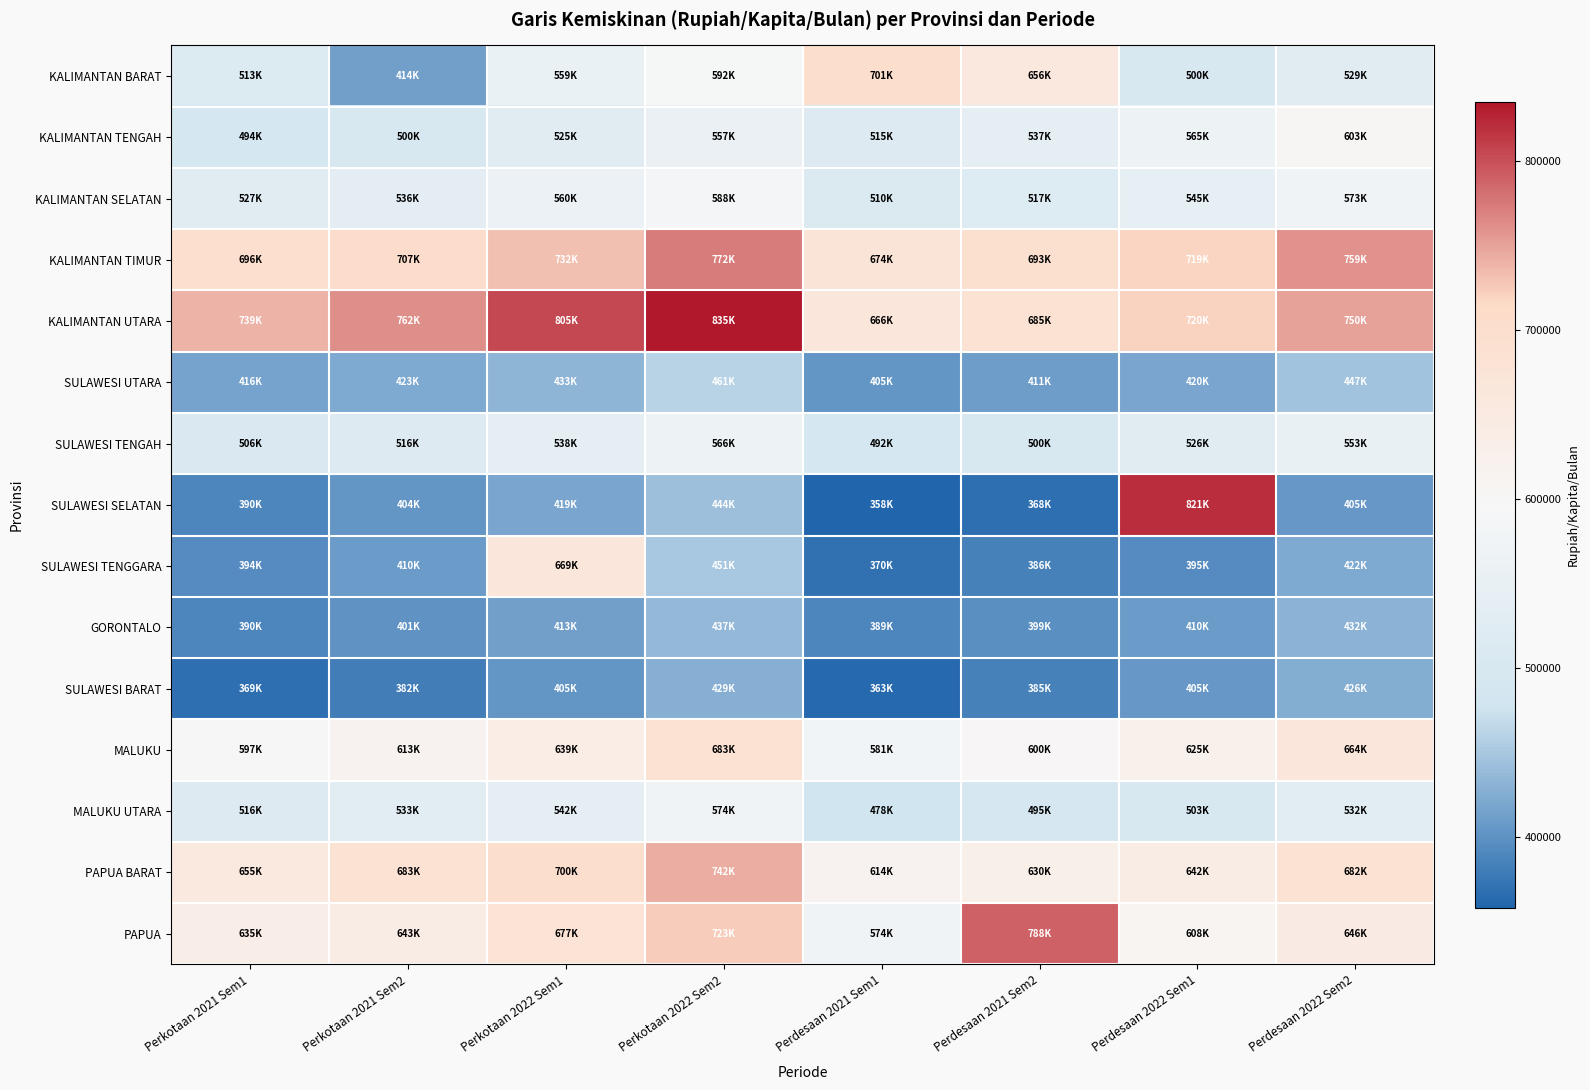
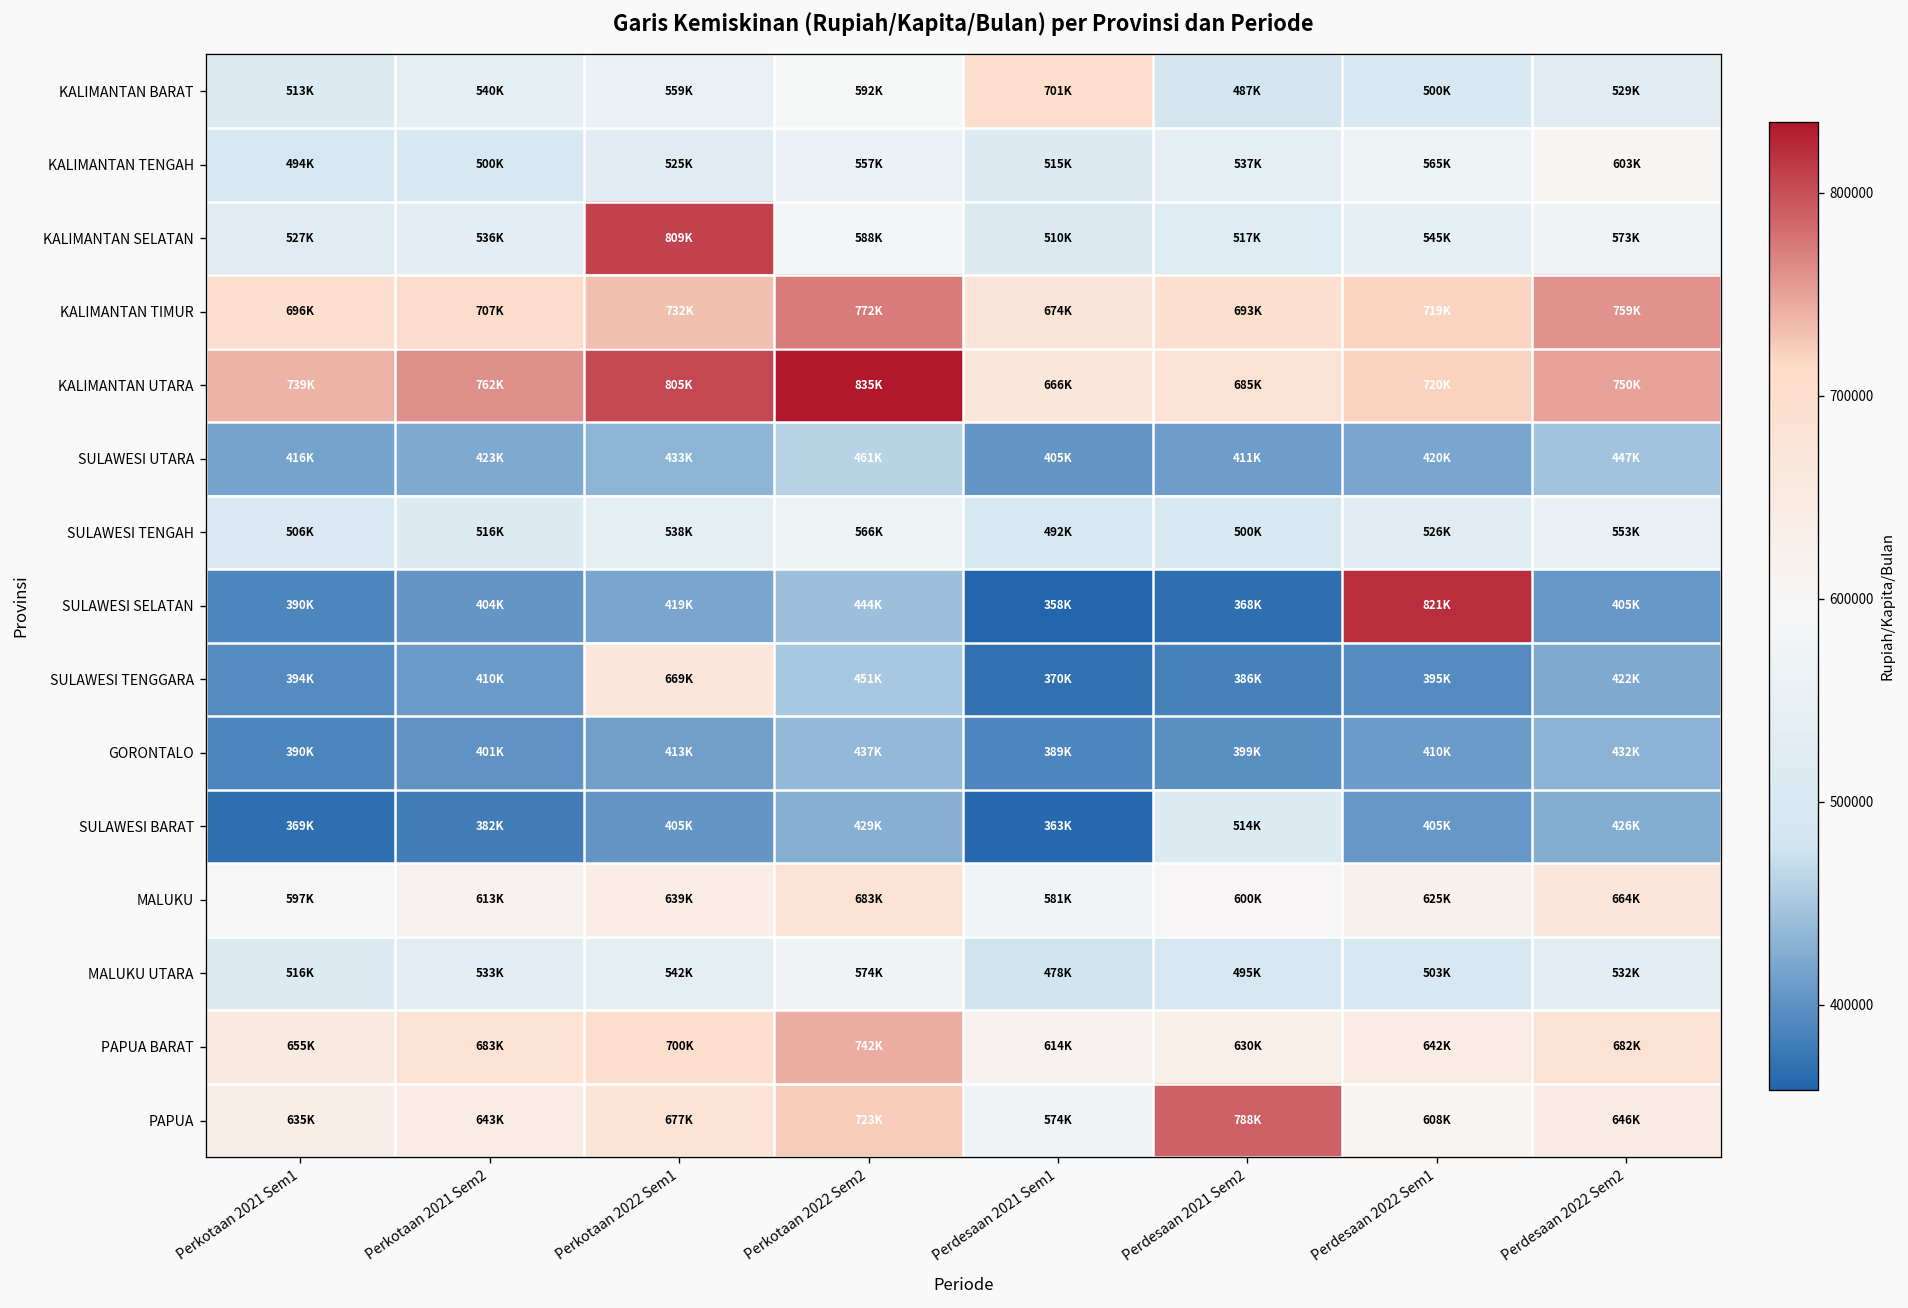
  {
    "KALIMANTAN BARAT": {
      "Perkotaan 2021 Sem1": "513K",
-     "Perkotaan 2021 Sem2": "414K",
+     "Perkotaan 2021 Sem2": "540K",
      "Perkotaan 2022 Sem1": "559K",
      "Perkotaan 2022 Sem2": "592K",
      "Perdesaan 2021 Sem1": "701K",
-     "Perdesaan 2021 Sem2": "656K",
+     "Perdesaan 2021 Sem2": "487K",
      "Perdesaan 2022 Sem1": "500K",
      "Perdesaan 2022 Sem2": "529K"
    },
    "KALIMANTAN TENGAH": {
      "Perkotaan 2021 Sem1": "494K",
      "Perkotaan 2021 Sem2": "500K",
      "Perkotaan 2022 Sem1": "525K",
      "Perkotaan 2022 Sem2": "557K",
      "Perdesaan 2021 Sem1": "515K",
      "Perdesaan 2021 Sem2": "537K",
      "Perdesaan 2022 Sem1": "565K",
      "Perdesaan 2022 Sem2": "603K"
    },
    "KALIMANTAN SELATAN": {
      "Perkotaan 2021 Sem1": "527K",
      "Perkotaan 2021 Sem2": "536K",
-     "Perkotaan 2022 Sem1": "560K",
+     "Perkotaan 2022 Sem1": "809K",
      "Perkotaan 2022 Sem2": "588K",
      "Perdesaan 2021 Sem1": "510K",
      "Perdesaan 2021 Sem2": "517K",
      "Perdesaan 2022 Sem1": "545K",
      "Perdesaan 2022 Sem2": "573K"
    },
    "KALIMANTAN TIMUR": {
      "Perkotaan 2021 Sem1": "696K",
      "Perkotaan 2021 Sem2": "707K",
      "Perkotaan 2022 Sem1": "732K",
      "Perkotaan 2022 Sem2": "772K",
      "Perdesaan 2021 Sem1": "674K",
      "Perdesaan 2021 Sem2": "693K",
      "Perdesaan 2022 Sem1": "719K",
      "Perdesaan 2022 Sem2": "759K"
    },
    "KALIMANTAN UTARA": {
      "Perkotaan 2021 Sem1": "739K",
      "Perkotaan 2021 Sem2": "762K",
      "Perkotaan 2022 Sem1": "805K",
      "Perkotaan 2022 Sem2": "835K",
      "Perdesaan 2021 Sem1": "666K",
      "Perdesaan 2021 Sem2": "685K",
      "Perdesaan 2022 Sem1": "720K",
      "Perdesaan 2022 Sem2": "750K"
    },
    "SULAWESI UTARA": {
      "Perkotaan 2021 Sem1": "416K",
      "Perkotaan 2021 Sem2": "423K",
      "Perkotaan 2022 Sem1": "433K",
      "Perkotaan 2022 Sem2": "461K",
      "Perdesaan 2021 Sem1": "405K",
      "Perdesaan 2021 Sem2": "411K",
      "Perdesaan 2022 Sem1": "420K",
      "Perdesaan 2022 Sem2": "447K"
    },
    "SULAWESI TENGAH": {
      "Perkotaan 2021 Sem1": "506K",
      "Perkotaan 2021 Sem2": "516K",
      "Perkotaan 2022 Sem1": "538K",
      "Perkotaan 2022 Sem2": "566K",
      "Perdesaan 2021 Sem1": "492K",
      "Perdesaan 2021 Sem2": "500K",
      "Perdesaan 2022 Sem1": "526K",
      "Perdesaan 2022 Sem2": "553K"
    },
    "SULAWESI SELATAN": {
      "Perkotaan 2021 Sem1": "390K",
      "Perkotaan 2021 Sem2": "404K",
      "Perkotaan 2022 Sem1": "419K",
      "Perkotaan 2022 Sem2": "444K",
      "Perdesaan 2021 Sem1": "358K",
      "Perdesaan 2021 Sem2": "368K",
      "Perdesaan 2022 Sem1": "821K",
      "Perdesaan 2022 Sem2": "405K"
    },
    "SULAWESI TENGGARA": {
      "Perkotaan 2021 Sem1": "394K",
      "Perkotaan 2021 Sem2": "410K",
      "Perkotaan 2022 Sem1": "669K",
      "Perkotaan 2022 Sem2": "451K",
      "Perdesaan 2021 Sem1": "370K",
      "Perdesaan 2021 Sem2": "386K",
      "Perdesaan 2022 Sem1": "395K",
      "Perdesaan 2022 Sem2": "422K"
    },
    "GORONTALO": {
      "Perkotaan 2021 Sem1": "390K",
      "Perkotaan 2021 Sem2": "401K",
      "Perkotaan 2022 Sem1": "413K",
      "Perkotaan 2022 Sem2": "437K",
      "Perdesaan 2021 Sem1": "389K",
      "Perdesaan 2021 Sem2": "399K",
      "Perdesaan 2022 Sem1": "410K",
      "Perdesaan 2022 Sem2": "432K"
    },
    "SULAWESI BARAT": {
      "Perkotaan 2021 Sem1": "369K",
      "Perkotaan 2021 Sem2": "382K",
      "Perkotaan 2022 Sem1": "405K",
      "Perkotaan 2022 Sem2": "429K",
      "Perdesaan 2021 Sem1": "363K",
-     "Perdesaan 2021 Sem2": "385K",
+     "Perdesaan 2021 Sem2": "514K",
      "Perdesaan 2022 Sem1": "405K",
      "Perdesaan 2022 Sem2": "426K"
    },
    "MALUKU": {
      "Perkotaan 2021 Sem1": "597K",
      "Perkotaan 2021 Sem2": "613K",
      "Perkotaan 2022 Sem1": "639K",
      "Perkotaan 2022 Sem2": "683K",
      "Perdesaan 2021 Sem1": "581K",
      "Perdesaan 2021 Sem2": "600K",
      "Perdesaan 2022 Sem1": "625K",
      "Perdesaan 2022 Sem2": "664K"
    },
    "MALUKU UTARA": {
      "Perkotaan 2021 Sem1": "516K",
      "Perkotaan 2021 Sem2": "533K",
      "Perkotaan 2022 Sem1": "542K",
      "Perkotaan 2022 Sem2": "574K",
      "Perdesaan 2021 Sem1": "478K",
      "Perdesaan 2021 Sem2": "495K",
      "Perdesaan 2022 Sem1": "503K",
      "Perdesaan 2022 Sem2": "532K"
    },
    "PAPUA BARAT": {
      "Perkotaan 2021 Sem1": "655K",
      "Perkotaan 2021 Sem2": "683K",
      "Perkotaan 2022 Sem1": "700K",
      "Perkotaan 2022 Sem2": "742K",
      "Perdesaan 2021 Sem1": "614K",
      "Perdesaan 2021 Sem2": "630K",
      "Perdesaan 2022 Sem1": "642K",
      "Perdesaan 2022 Sem2": "682K"
    },
    "PAPUA": {
      "Perkotaan 2021 Sem1": "635K",
      "Perkotaan 2021 Sem2": "643K",
      "Perkotaan 2022 Sem1": "677K",
      "Perkotaan 2022 Sem2": "723K",
      "Perdesaan 2021 Sem1": "574K",
      "Perdesaan 2021 Sem2": "788K",
      "Perdesaan 2022 Sem1": "608K",
      "Perdesaan 2022 Sem2": "646K"
    }
  }
